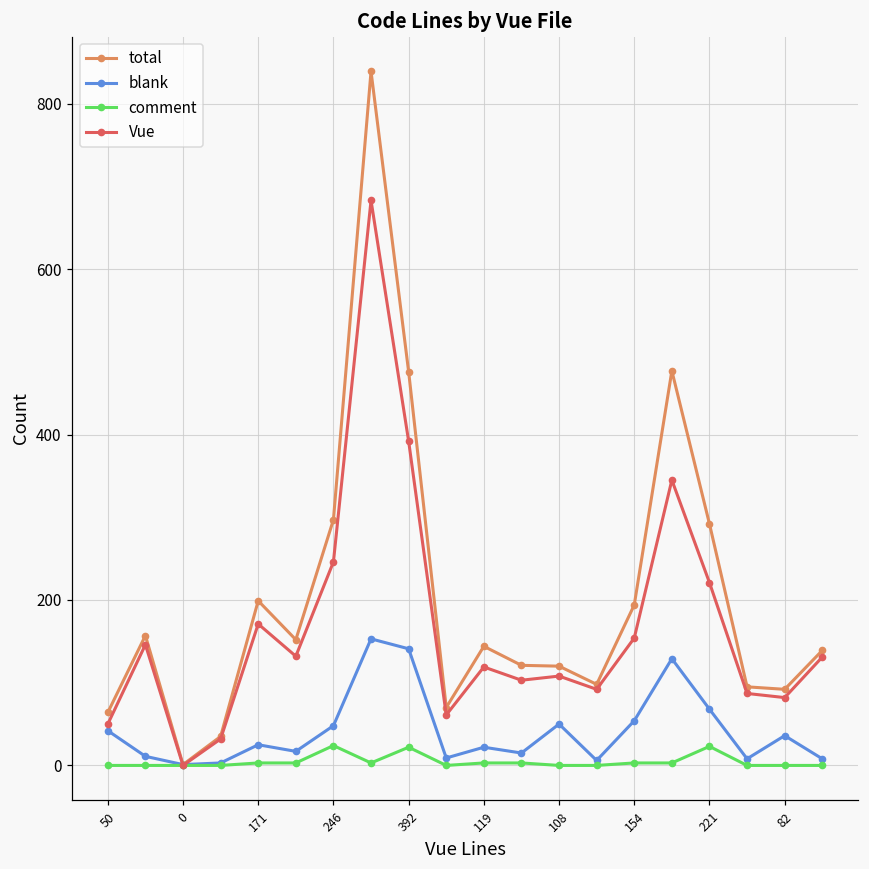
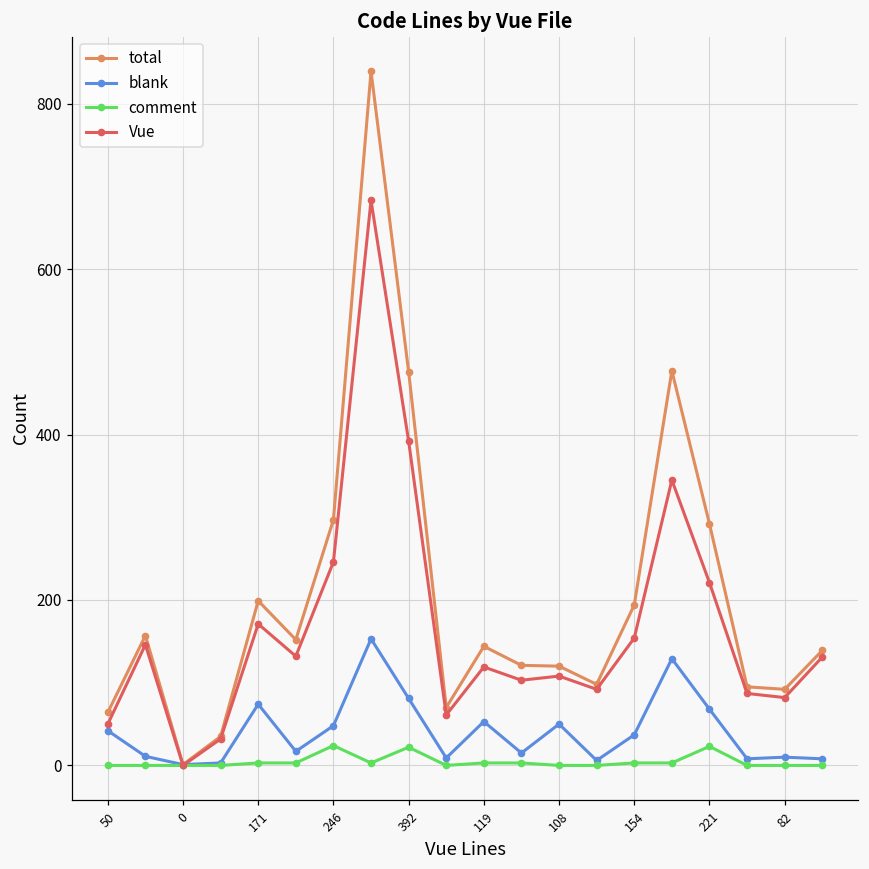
  {
    "blank": {
      "50": 40,
-     "171": 30,
+     "171": 70,
      "246": 50,
-     "392": 140,
-     "119": 20,
+     "392": 80,
+     "119": 50,
      "108": 50,
-     "154": 50,
+     "154": 40,
      "221": 70,
-     "82": 40
+     "82": 10
    },
    "comment": {
      "50": 0,
      "171": 0,
      "246": 20,
      "392": 20,
      "119": 0,
      "108": 0,
      "154": 0,
      "221": 20,
      "82": 0
    }
  }
